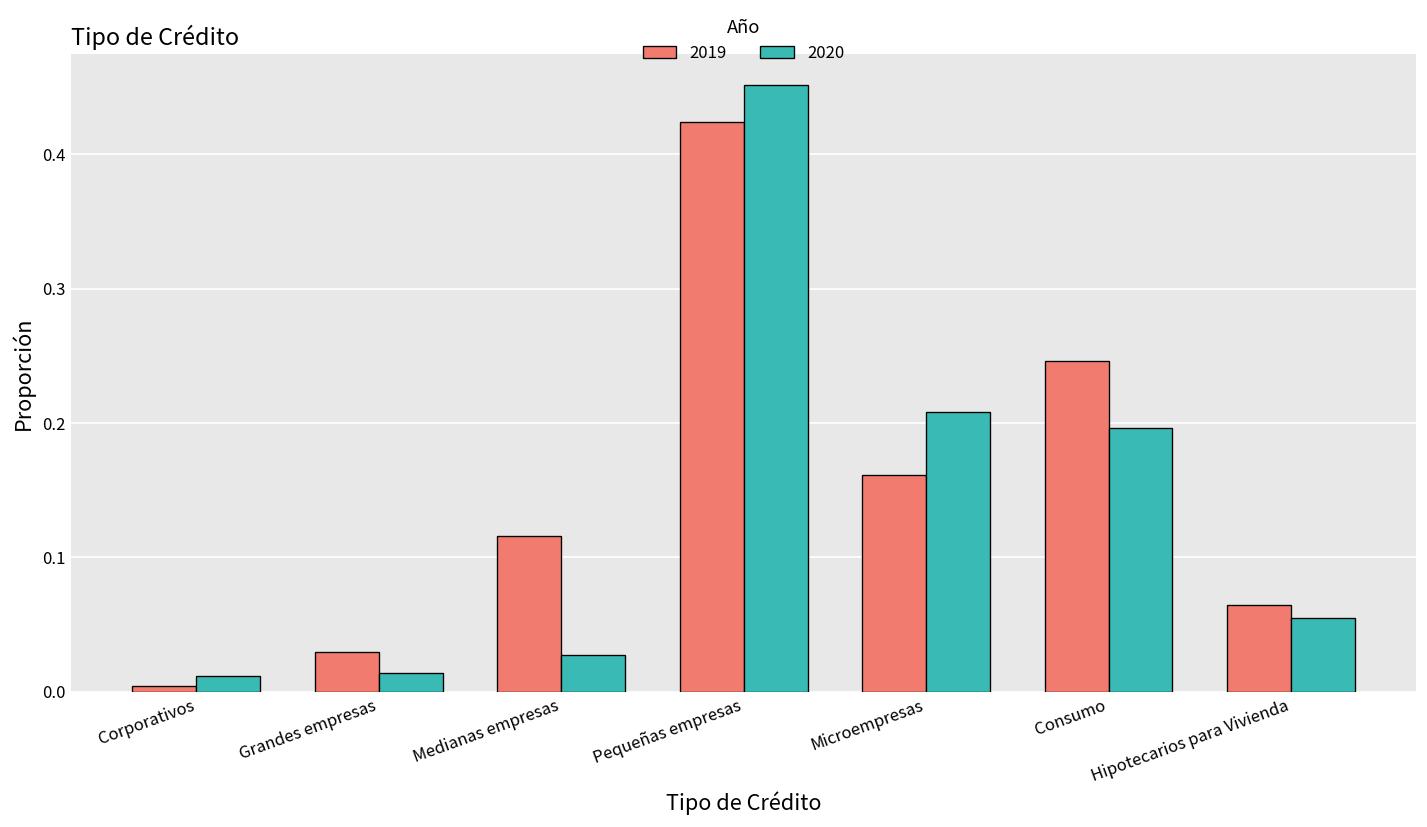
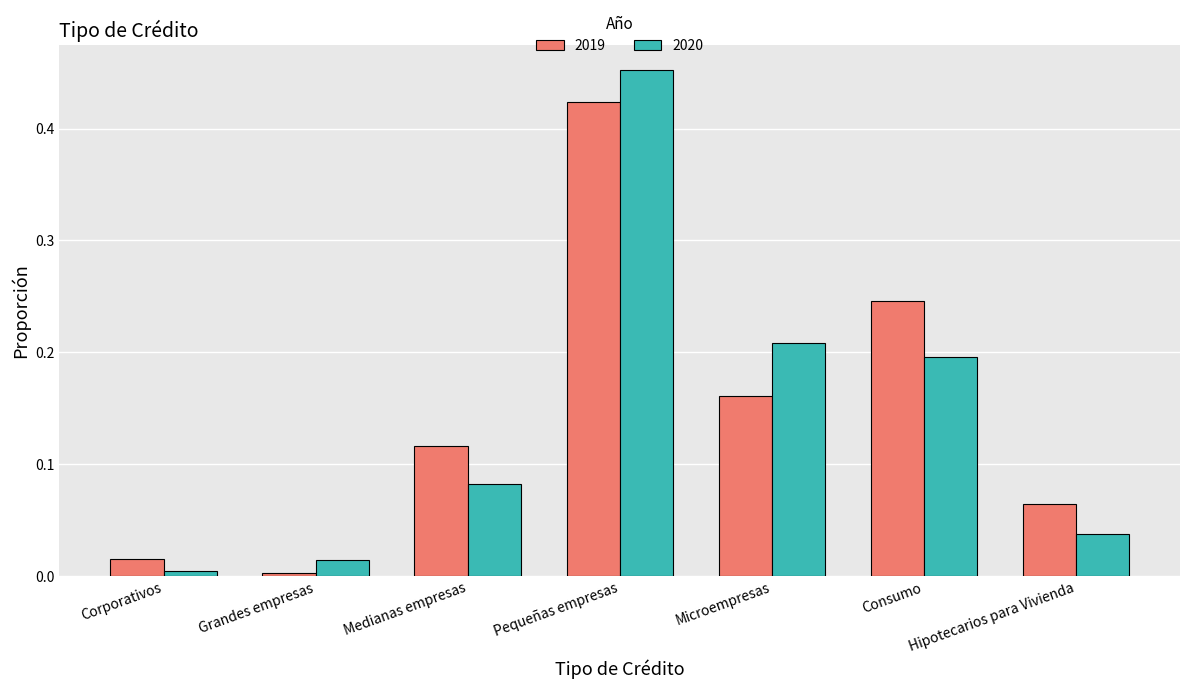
  {
    "2019": {
-     "Corporativos": 0.004,
-     "Grandes empresas": 0.029,
+     "Corporativos": 0.015,
+     "Grandes empresas": 0.003,
      "Medianas empresas": 0.116,
      "Pequeñas empresas": 0.424,
      "Microempresas": 0.161,
      "Consumo": 0.246,
      "Hipotecarios para Vivienda": 0.064
    },
    "2020": {
-     "Corporativos": 0.011,
+     "Corporativos": 0.004,
      "Grandes empresas": 0.014,
-     "Medianas empresas": 0.027,
+     "Medianas empresas": 0.083,
      "Pequeñas empresas": 0.452,
      "Microempresas": 0.208,
      "Consumo": 0.196,
-     "Hipotecarios para Vivienda": 0.055
+     "Hipotecarios para Vivienda": 0.037
    }
  }
